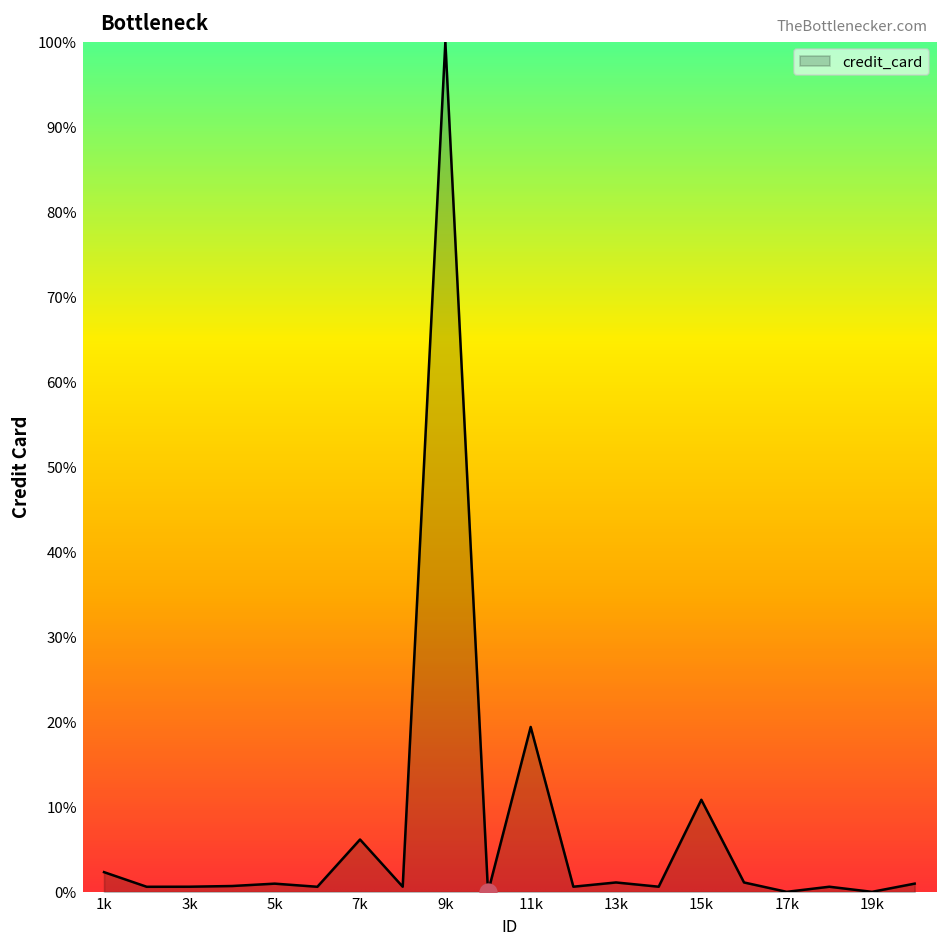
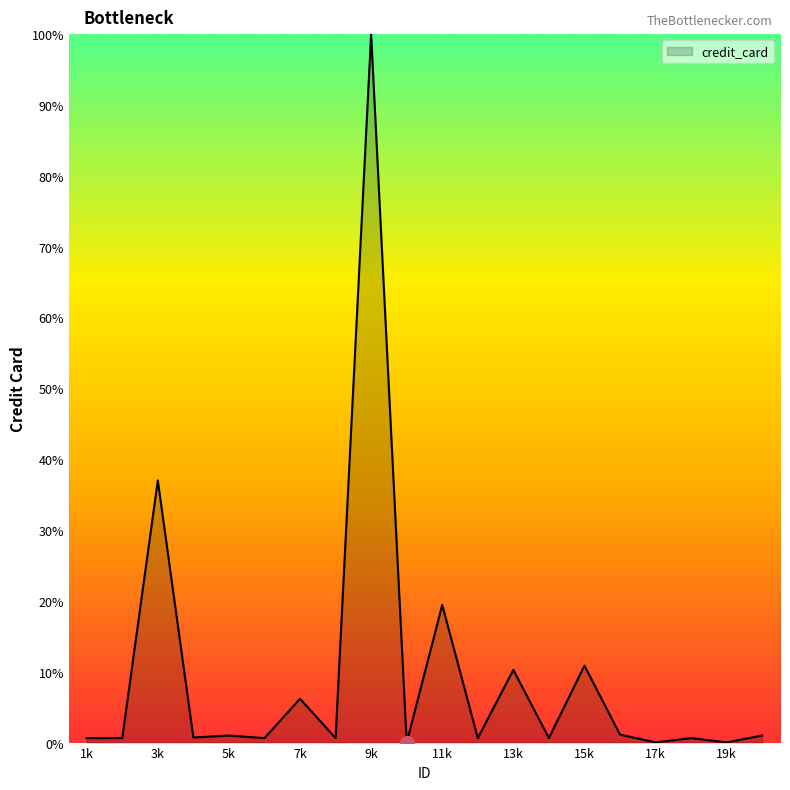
  {
    "credit_card": {
-     "1k": "2%",
-     "3k": "1%",
+     "1k": "1%",
+     "3k": "37%",
      "5k": "1%",
      "7k": "6%",
      "9k": "100%",
      "11k": "19%",
-     "13k": "1%",
+     "13k": "10%",
      "15k": "11%",
      "17k": "0%",
      "19k": "0%"
    }
  }
